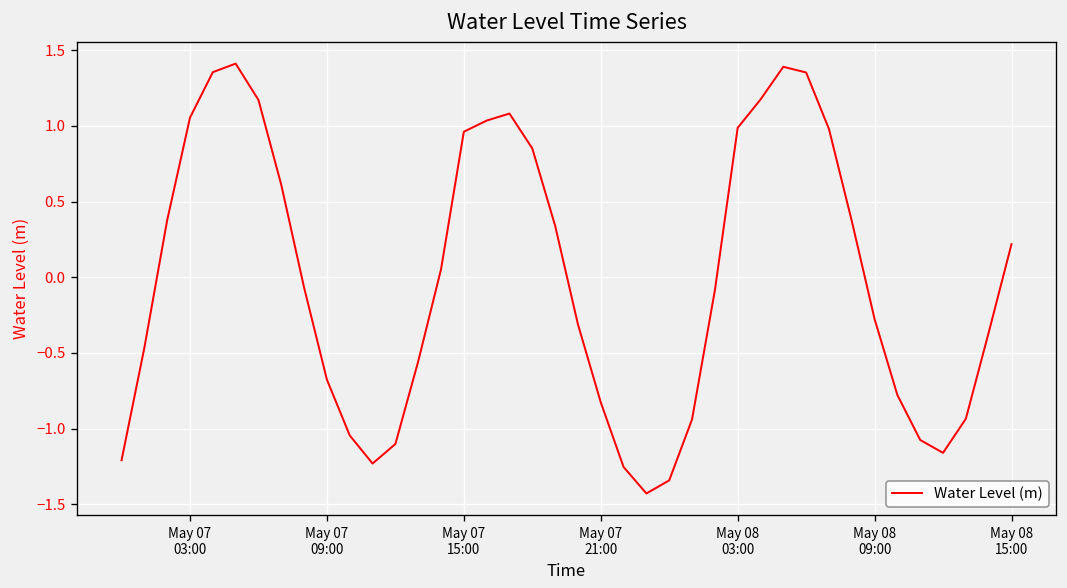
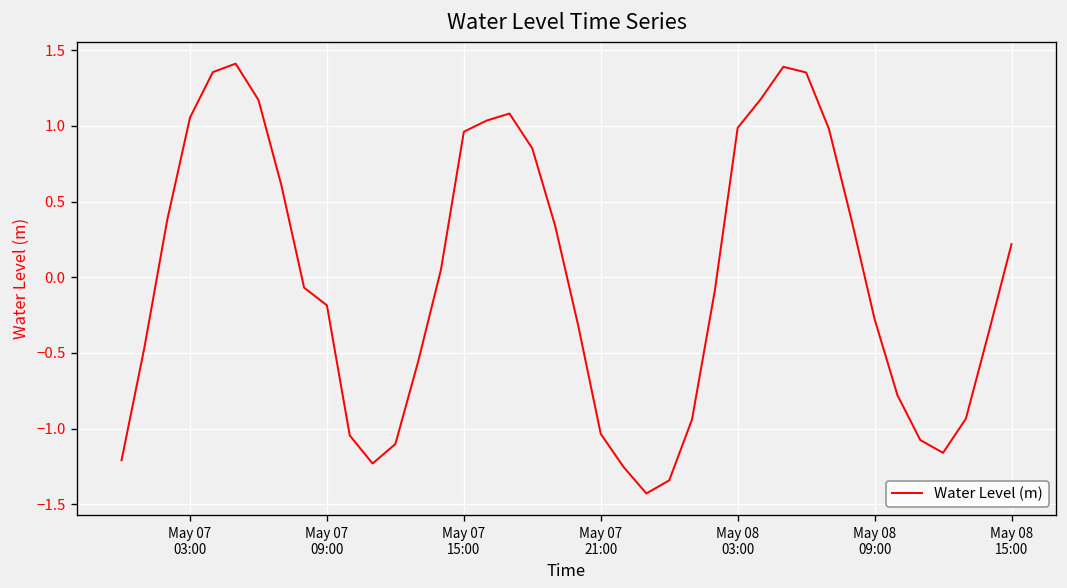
  {
    "May 07 03:00": 1.05,
-   "May 07 09:00": -0.68,
+   "May 07 09:00": -0.19,
    "May 07 15:00": 0.96,
-   "May 07 21:00": -0.83,
+   "May 07 21:00": -1.03,
    "May 08 03:00": 0.99,
    "May 08 09:00": -0.28,
    "May 08 15:00": 0.22
  }
